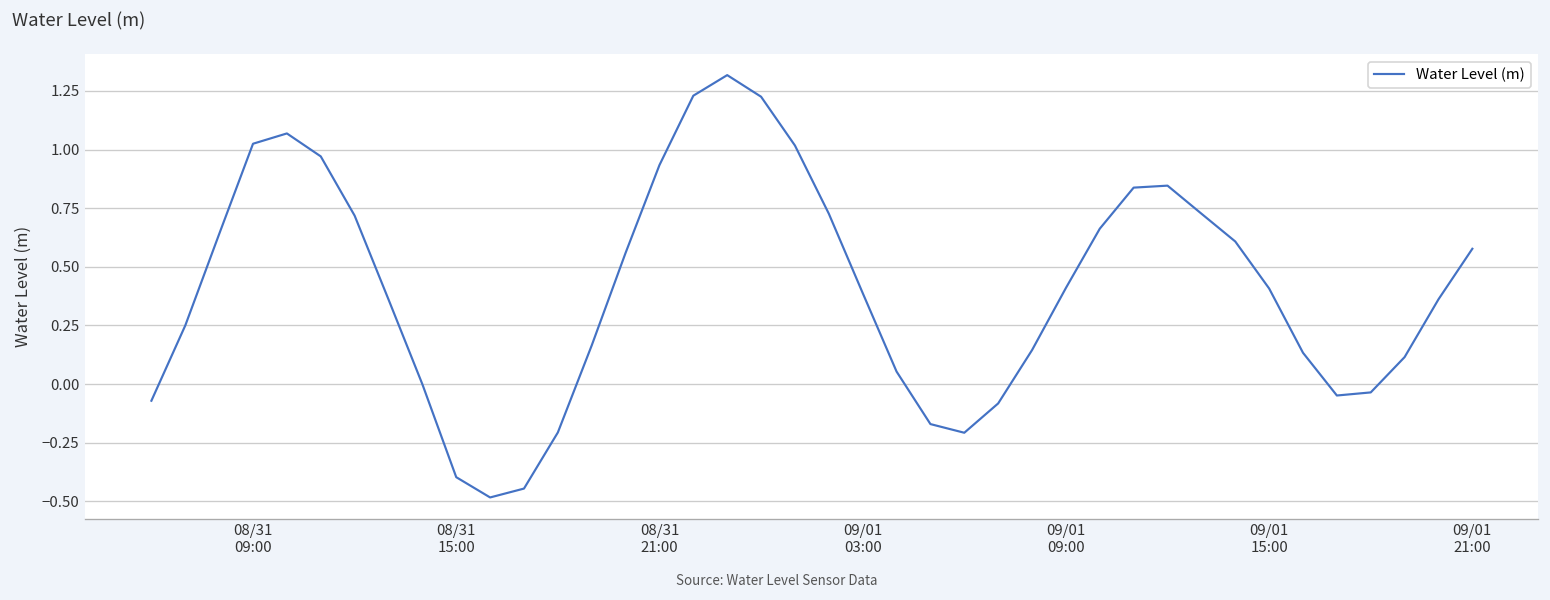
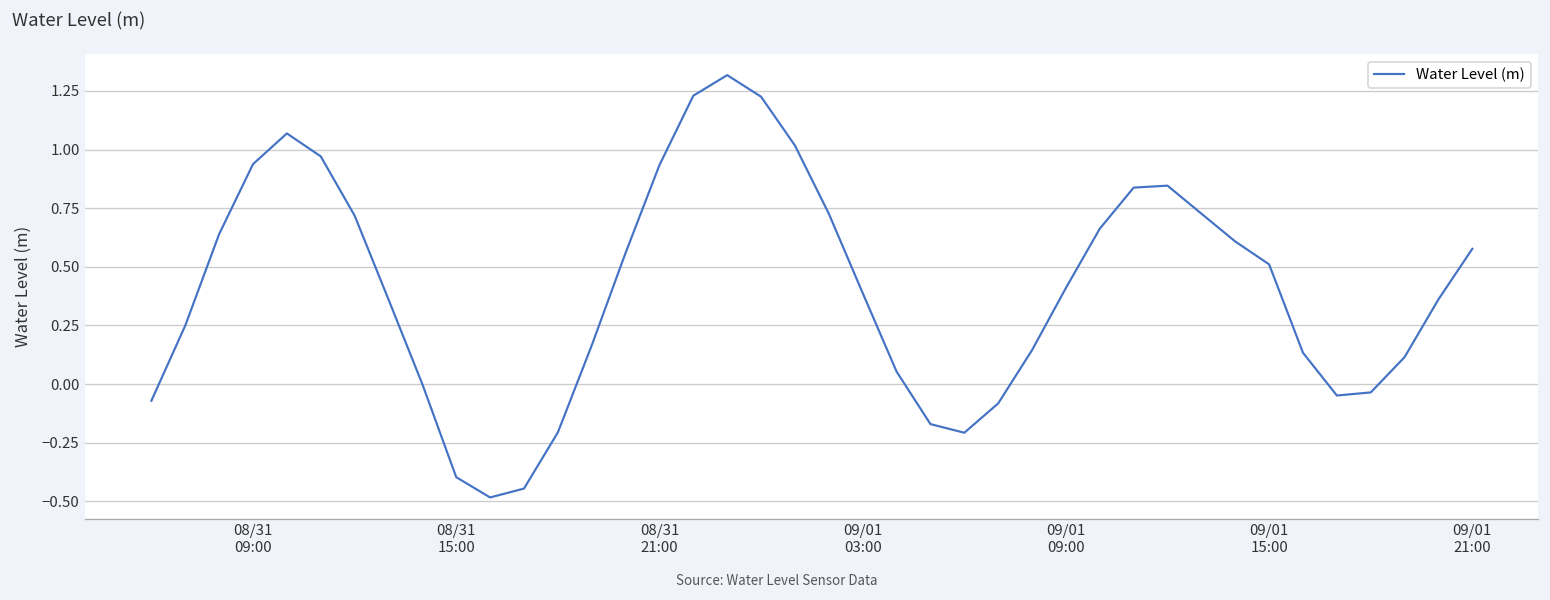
  {
-   "08/31 09:00": 1.02,
+   "08/31 09:00": 0.94,
    "08/31 15:00": -0.40,
    "08/31 21:00": 0.93,
    "09/01 03:00": 0.39,
    "09/01 09:00": 0.41,
-   "09/01 15:00": 0.41,
+   "09/01 15:00": 0.51,
    "09/01 21:00": 0.58
  }
